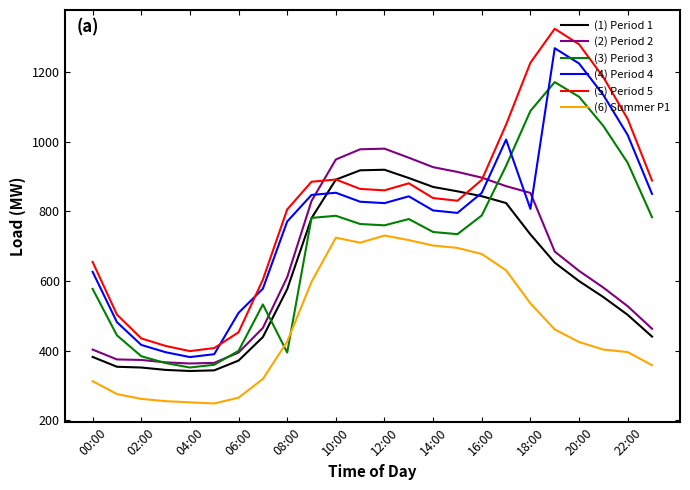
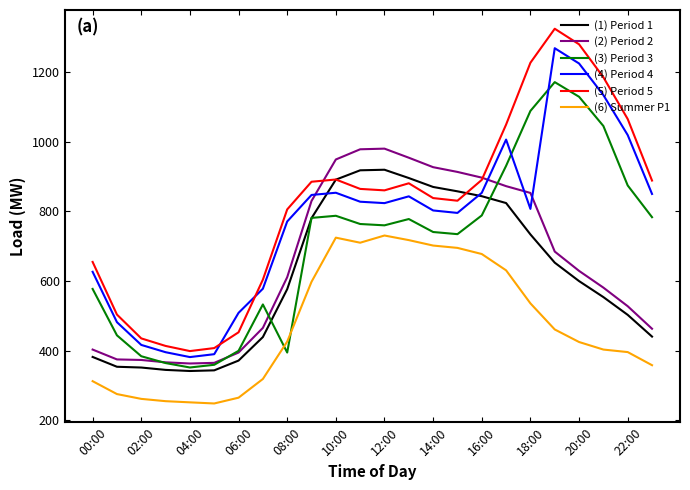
  {
    "(1) Period 1": {
      "00:00": 380,
      "02:00": 350,
      "04:00": 340,
      "06:00": 370,
      "08:00": 580,
      "12:00": 920,
      "14:00": 870,
      "16:00": 840,
      "18:00": 730,
      "20:00": 600,
      "22:00": 500
    },
    "(2) Period 2": {
      "00:00": 400,
      "02:00": 370,
      "04:00": 360,
      "08:00": 610,
      "10:00": 950,
      "12:00": 980,
      "14:00": 930,
      "18:00": 850,
      "20:00": 630,
      "22:00": 530
    },
    "(3) Period 3": {
      "00:00": 580,
      "02:00": 380,
      "04:00": 350,
      "08:00": 390,
      "10:00": 790,
      "12:00": 760,
      "14:00": 740,
      "16:00": 790,
      "18:00": 1090,
      "20:00": 1130,
-     "22:00": 940
+     "22:00": 870
    },
    "(4) Period 4": {
      "00:00": 630,
      "02:00": 420,
      "04:00": 380,
      "06:00": 510,
      "08:00": 770,
      "10:00": 850,
      "12:00": 820,
      "14:00": 800,
      "16:00": 850,
      "18:00": 810,
      "20:00": 1220,
      "22:00": 1020
    },
    "(5) Period 5": {
      "00:00": 650,
      "02:00": 440,
      "04:00": 400,
      "06:00": 450,
      "08:00": 810,
      "12:00": 860,
      "14:00": 840,
      "18:00": 1230,
      "20:00": 1280,
      "22:00": 1070
    },
    "(6) Summer P1": {
      "00:00": 310,
      "02:00": 260,
      "04:00": 250,
      "06:00": 270,
      "08:00": 430,
      "10:00": 720,
      "12:00": 730,
      "14:00": 700,
      "16:00": 680,
      "18:00": 540,
      "20:00": 420,
      "22:00": 400
    }
  }
